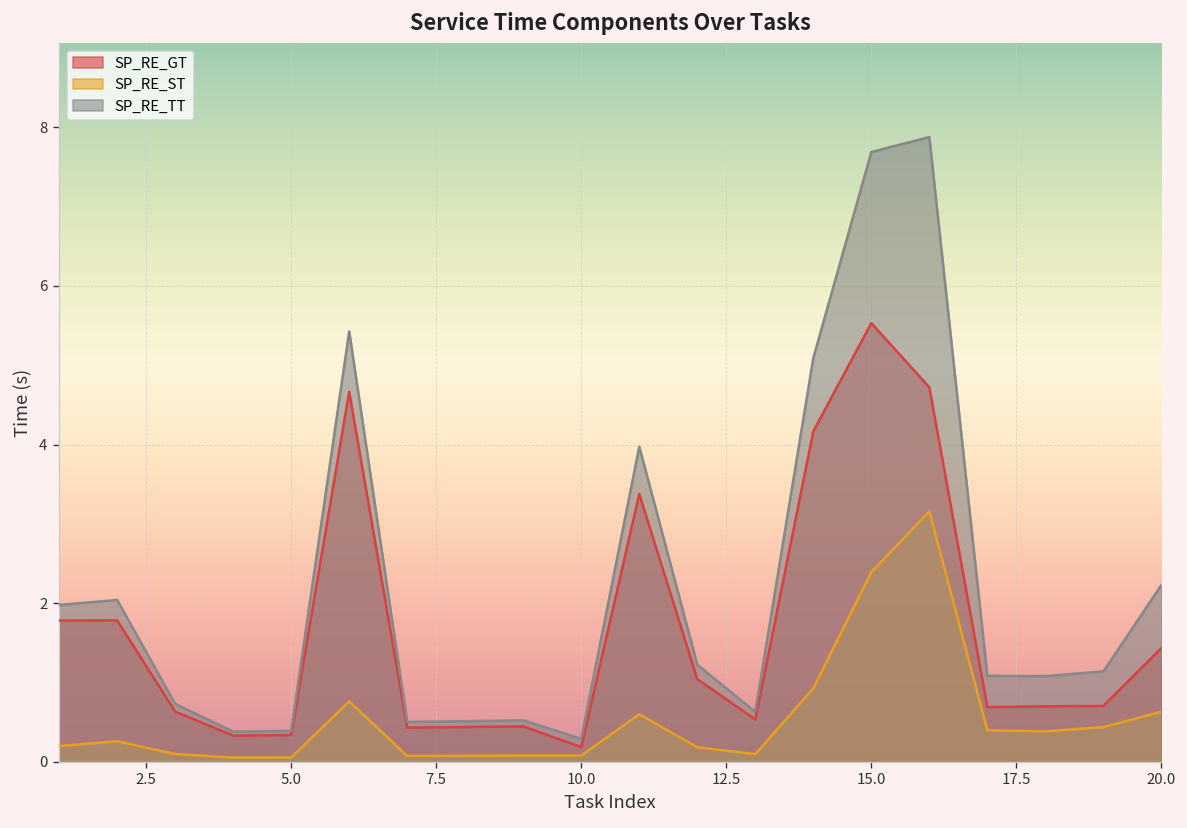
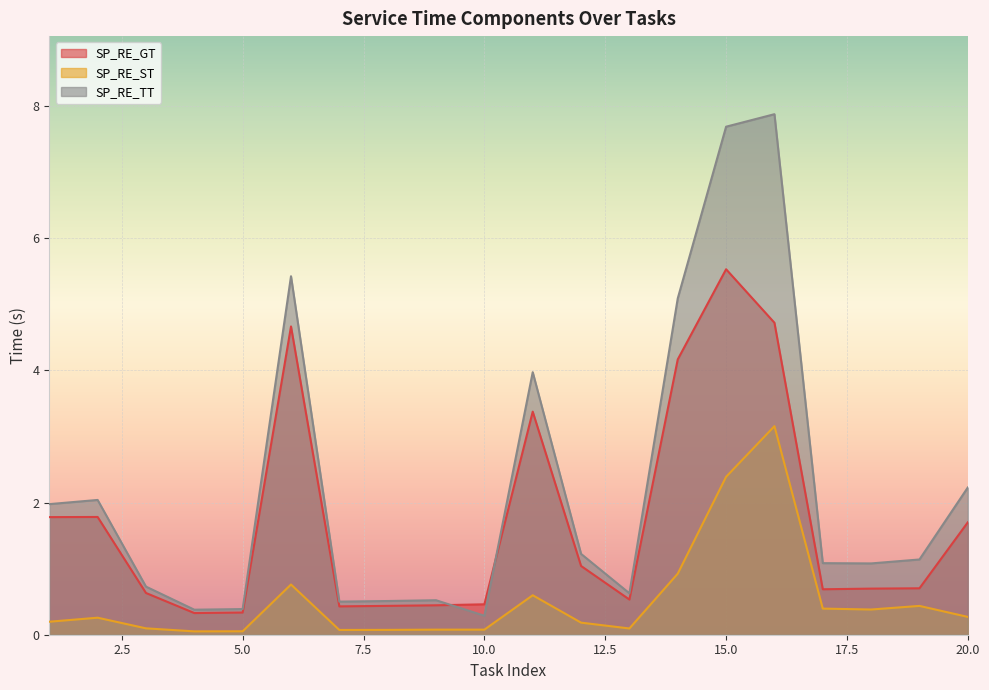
  {
    "SP_RE_GT": {
      "5.0": 0.3,
-     "10.0": 0.2,
+     "10.0": 0.5,
      "15.0": 5.5,
-     "20.0": 1.4
+     "20.0": 1.7
    },
    "SP_RE_ST": {
      "5.0": 0.1,
      "10.0": 0.1,
      "15.0": 2.4,
-     "20.0": 0.6
+     "20.0": 0.3
    },
    "SP_RE_TT": {
      "5.0": 0.4,
      "10.0": 0.3,
      "15.0": 7.7,
      "20.0": 2.2
    }
  }
